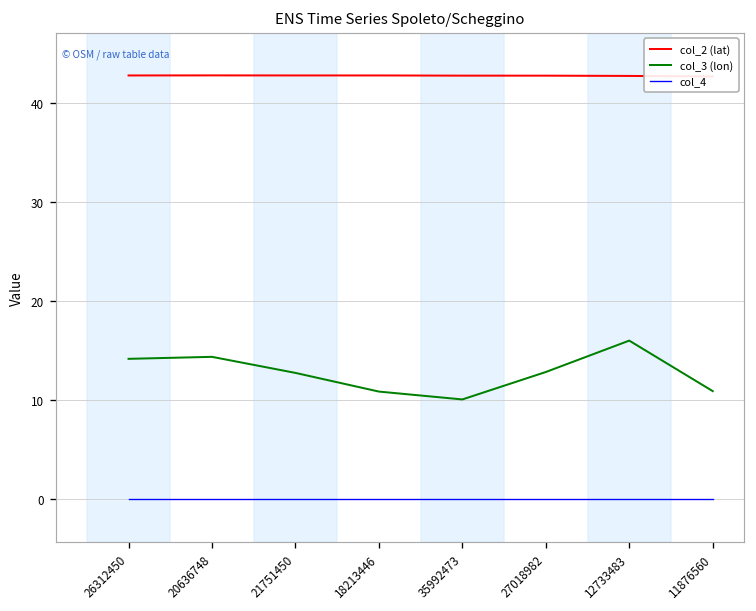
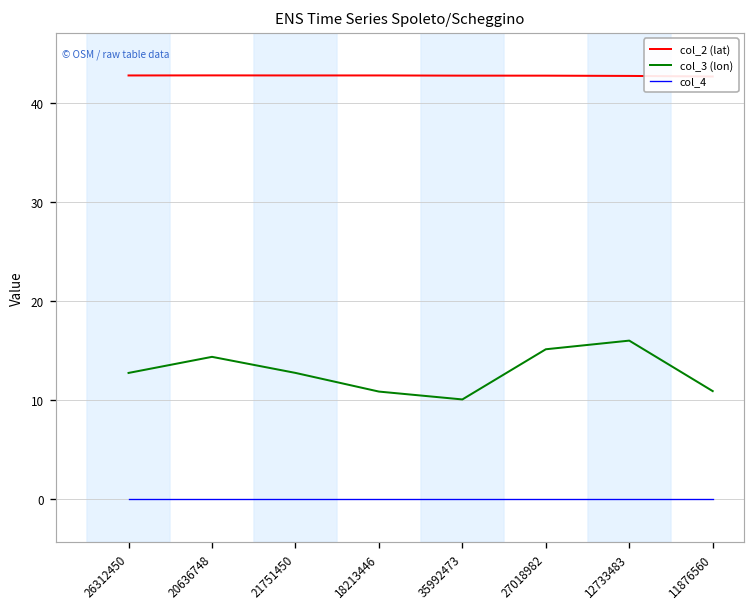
  {
    "col_2 (lat)": {
      "26312450": 43,
      "20636748": 43,
      "21751450": 43,
      "18213446": 43,
      "35992473": 43,
      "27018982": 43,
      "12733483": 43
    },
    "col_3 (lon)": {
-     "26312450": 14,
+     "26312450": 13,
      "20636748": 14,
      "21751450": 13,
      "18213446": 11,
      "35992473": 10,
-     "27018982": 13,
+     "27018982": 15,
      "12733483": 16,
      "11876560": 11
    },
    "col_4": {
      "26312450": 0,
      "20636748": 0,
      "21751450": 0,
      "18213446": 0,
      "35992473": 0,
      "27018982": 0,
      "12733483": 0,
      "11876560": 0
    }
  }
